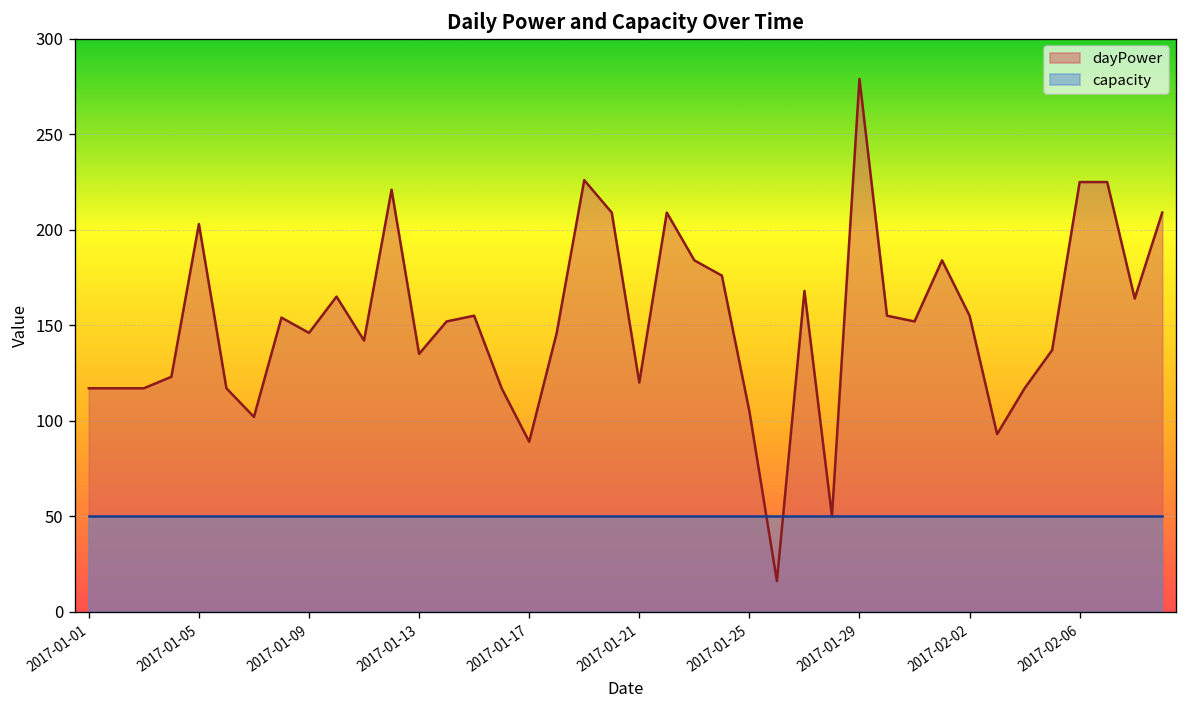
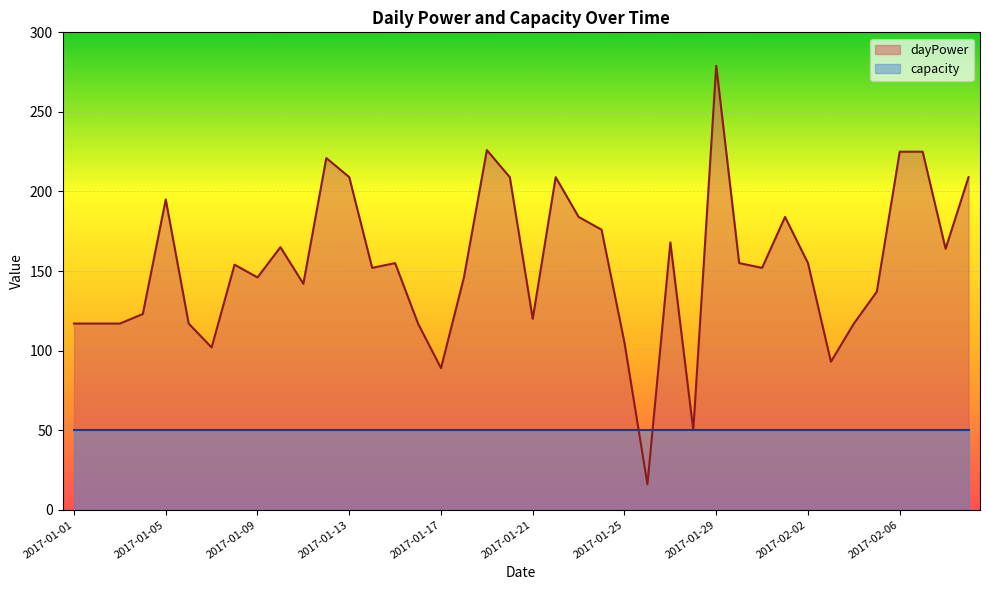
  {
    "dayPower": {
      "2017-01-01": 117,
-     "2017-01-05": 203,
+     "2017-01-05": 195,
      "2017-01-09": 146,
-     "2017-01-13": 135,
+     "2017-01-13": 209,
      "2017-01-17": 89,
      "2017-01-21": 120,
      "2017-01-25": 105,
      "2017-01-29": 279,
      "2017-02-02": 155,
      "2017-02-06": 225
    },
    "capacity": {
      "2017-01-01": 50,
      "2017-01-05": 50,
      "2017-01-09": 50,
      "2017-01-13": 50,
      "2017-01-17": 50,
      "2017-01-21": 50,
      "2017-01-25": 50,
      "2017-01-29": 50,
      "2017-02-02": 50,
      "2017-02-06": 50
    }
  }
